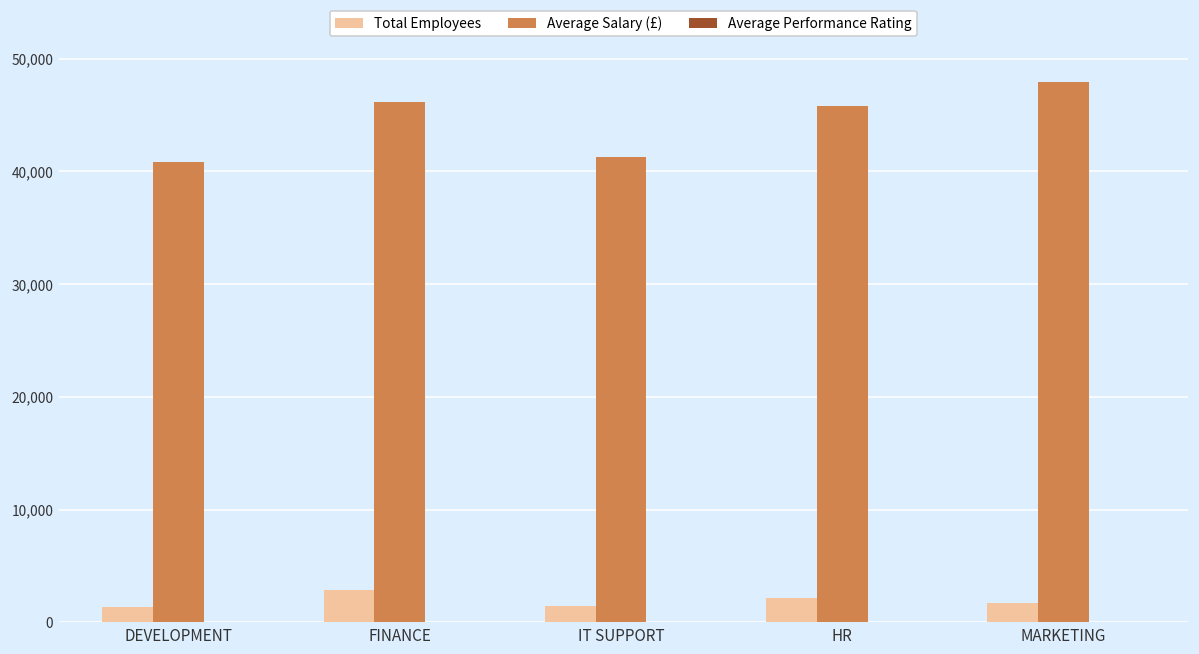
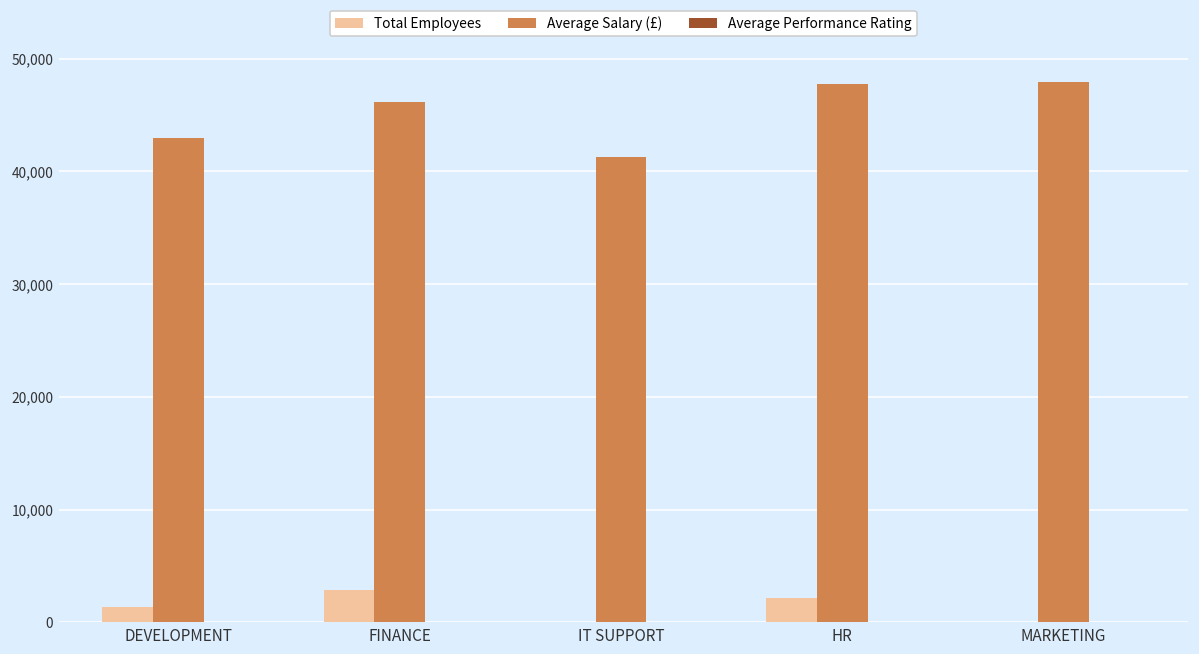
  {
    "Total Employees": {
      "DEVELOPMENT": "1,400",
      "FINANCE": "2,800",
-     "IT SUPPORT": "1,400",
+     "IT SUPPORT": "0",
      "HR": "2,200",
-     "MARKETING": "1,700"
+     "MARKETING": "0"
    },
    "Average Salary (£)": {
-     "DEVELOPMENT": "40,800",
+     "DEVELOPMENT": "43,000",
      "FINANCE": "46,100",
      "IT SUPPORT": "41,300",
-     "HR": "45,800",
+     "HR": "47,700",
      "MARKETING": "47,900"
    }
  }
